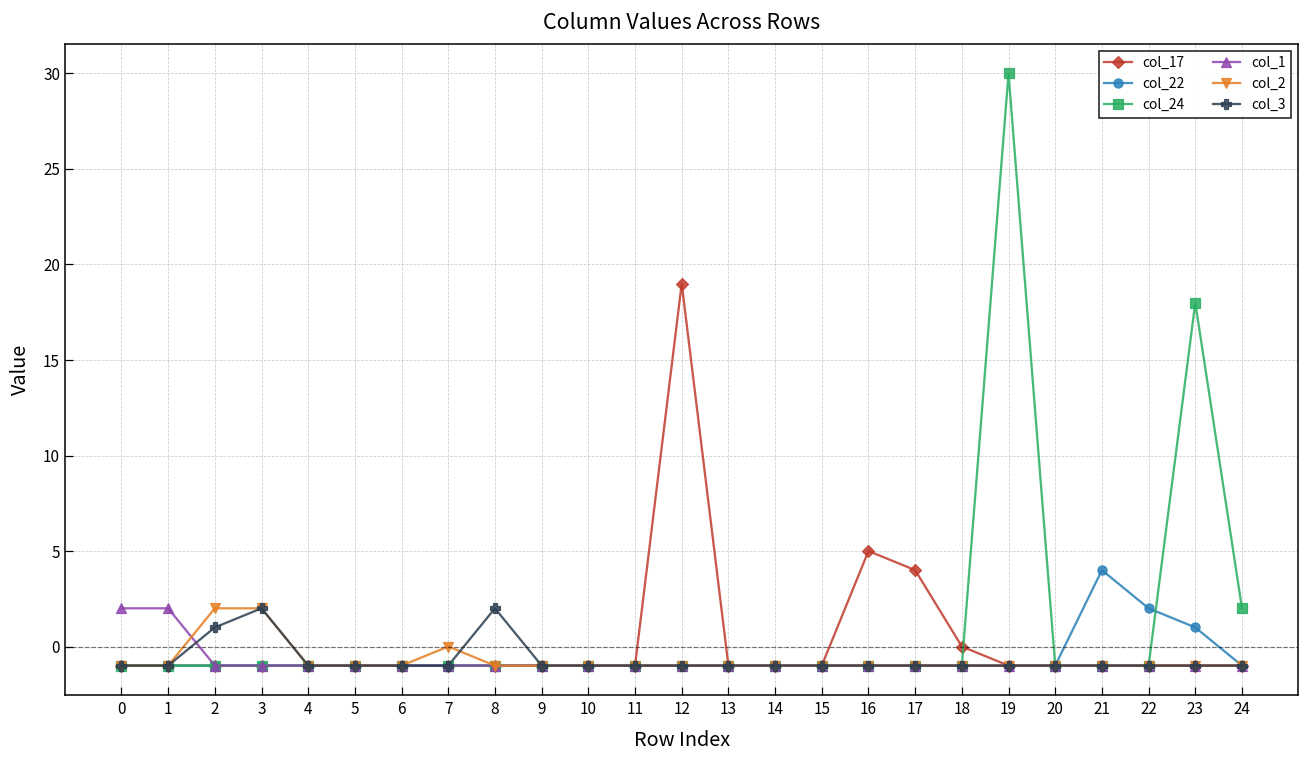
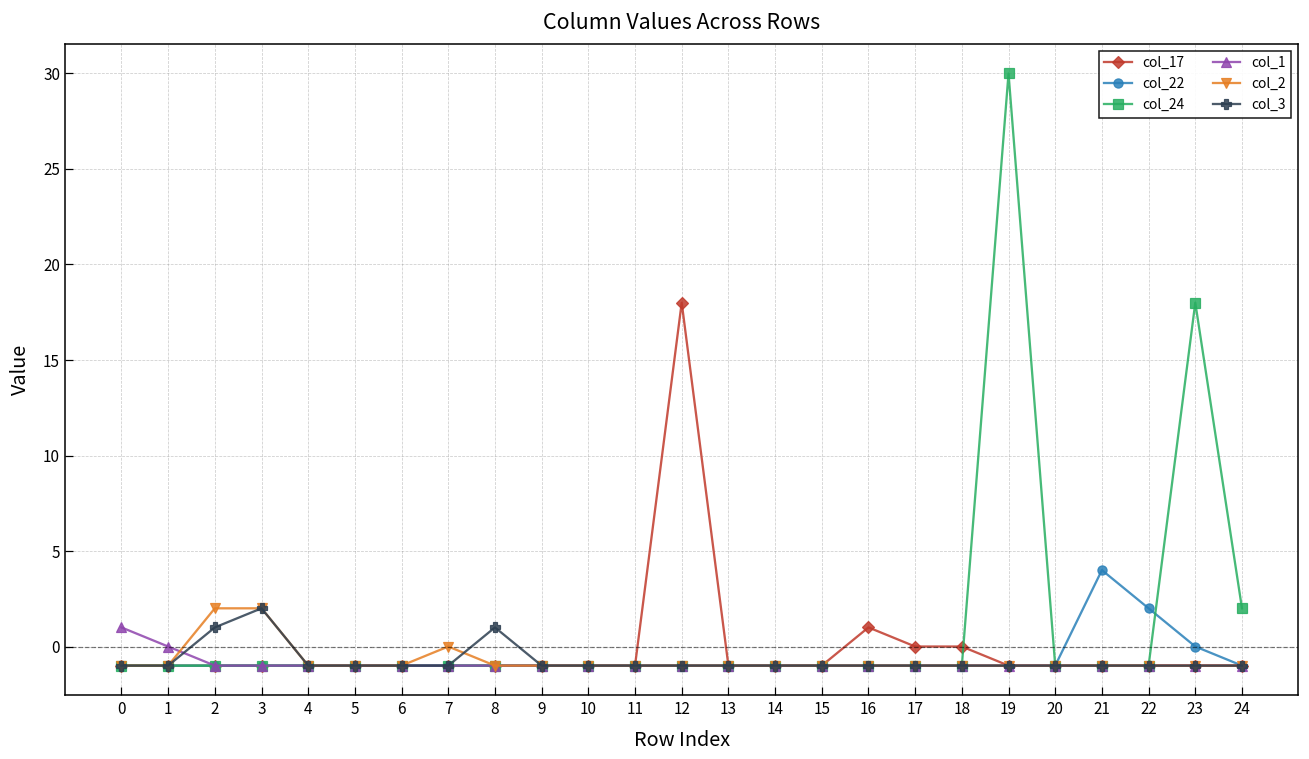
  {
    "col_17": {
-     "12": 19,
-     "16": 5,
-     "17": 4,
+     "12": 18,
+     "16": 1,
+     "17": 0,
      "18": 0
    },
    "col_22": {
      "21": 4,
      "22": 2,
-     "23": 1
+     "23": 0
    },
    "col_24": {
      "19": 30,
      "23": 18,
      "24": 2
    },
    "col_1": {
-     "0": 2,
-     "1": 2
+     "0": 1,
+     "1": 0
    },
    "col_2": {
      "2": 2,
      "7": 0
    },
    "col_3": {
      "2": 1,
-     "8": 2
+     "8": 1
    }
  }
